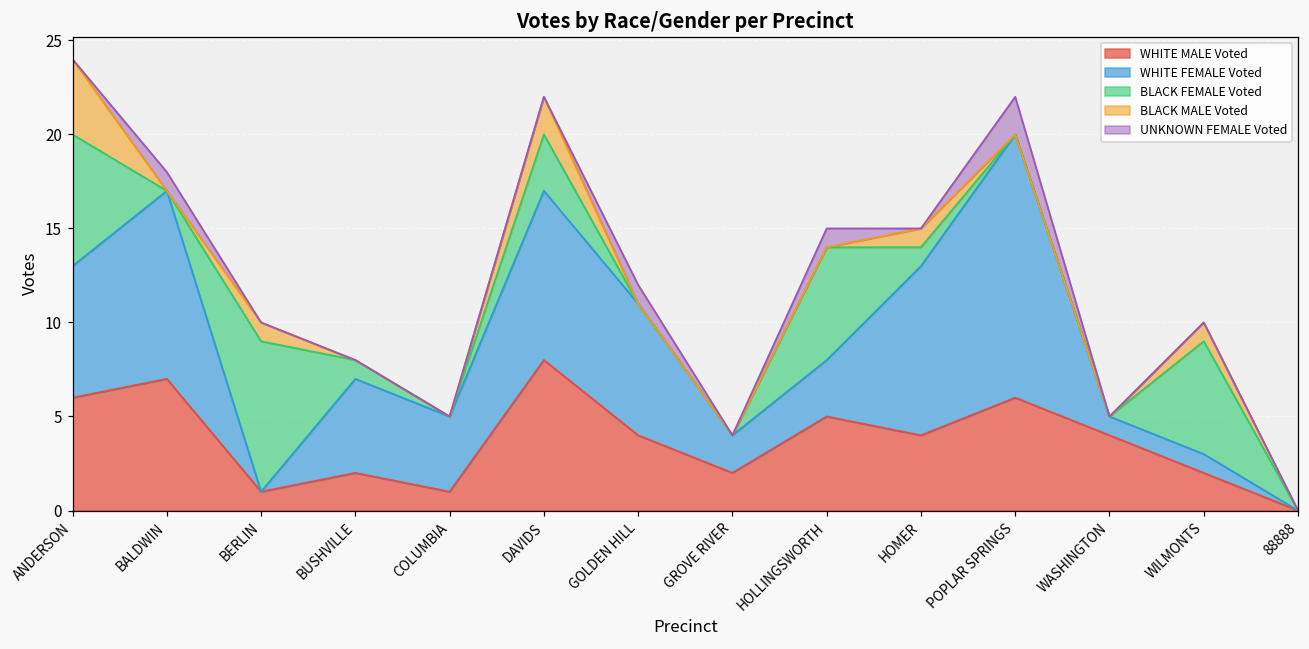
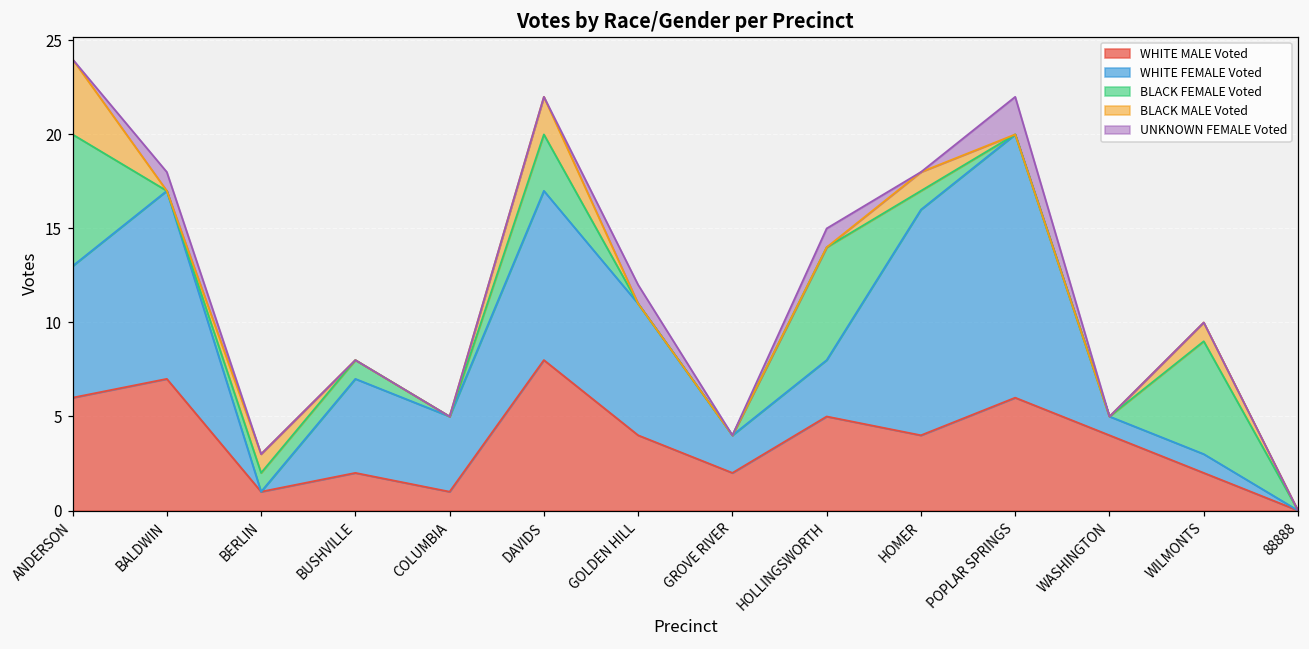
  {
    "WHITE MALE Voted": {
      "ANDERSON": 6,
      "BALDWIN": 7,
      "BUSHVILLE": 2,
      "COLUMBIA": 1,
      "DAVIDS": 8,
      "GOLDEN HILL": 4,
      "GROVE RIVER": 2,
      "HOLLINGSWORTH": 5,
      "HOMER": 4,
      "POPLAR SPRINGS": 6,
      "WASHINGTON": 4,
      "WILMONTS": 2
    },
    "WHITE FEMALE Voted": {
      "ANDERSON": 7,
      "BUSHVILLE": 5,
      "DAVIDS": 9,
      "HOLLINGSWORTH": 3,
-     "HOMER": 9,
+     "HOMER": 12,
      "WILMONTS": 1
    },
    "BLACK FEMALE Voted": {
      "ANDERSON": 7,
-     "BERLIN": 8,
+     "BERLIN": 1,
      "DAVIDS": 3,
      "HOMER": 1,
      "WILMONTS": 6
    },
    "UNKNOWN FEMALE Voted": {
      "BALDWIN": 1,
      "GOLDEN HILL": 1,
      "HOLLINGSWORTH": 1,
      "POPLAR SPRINGS": 2
    }
  }
